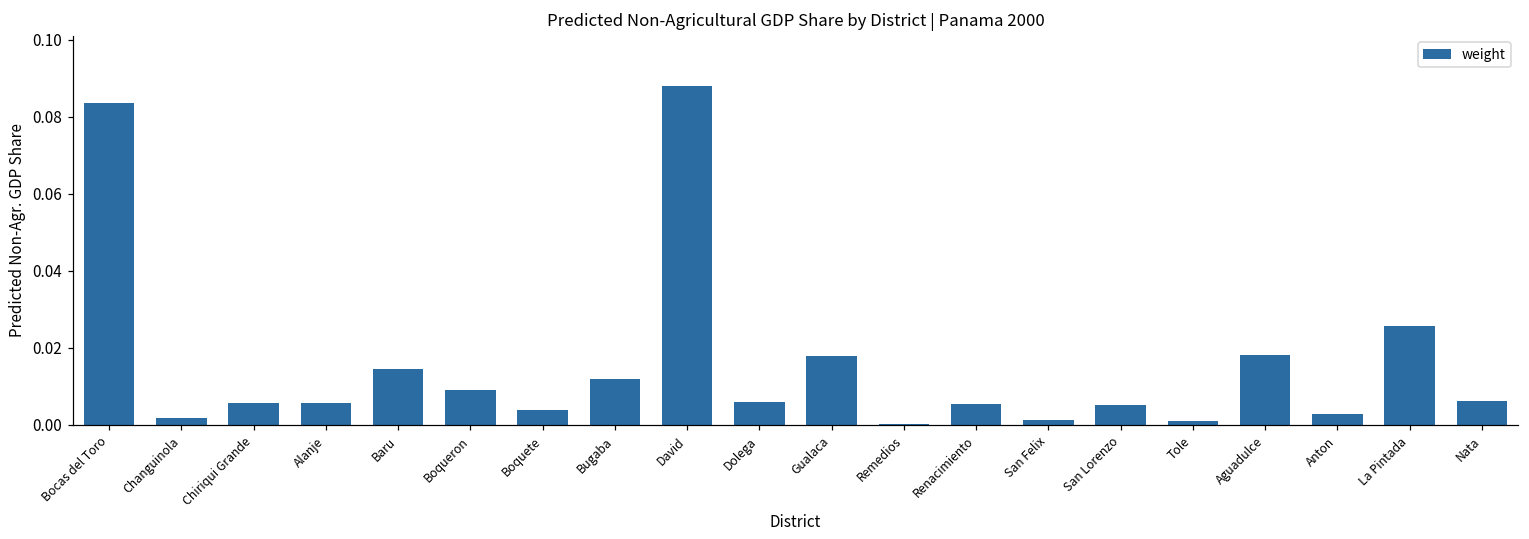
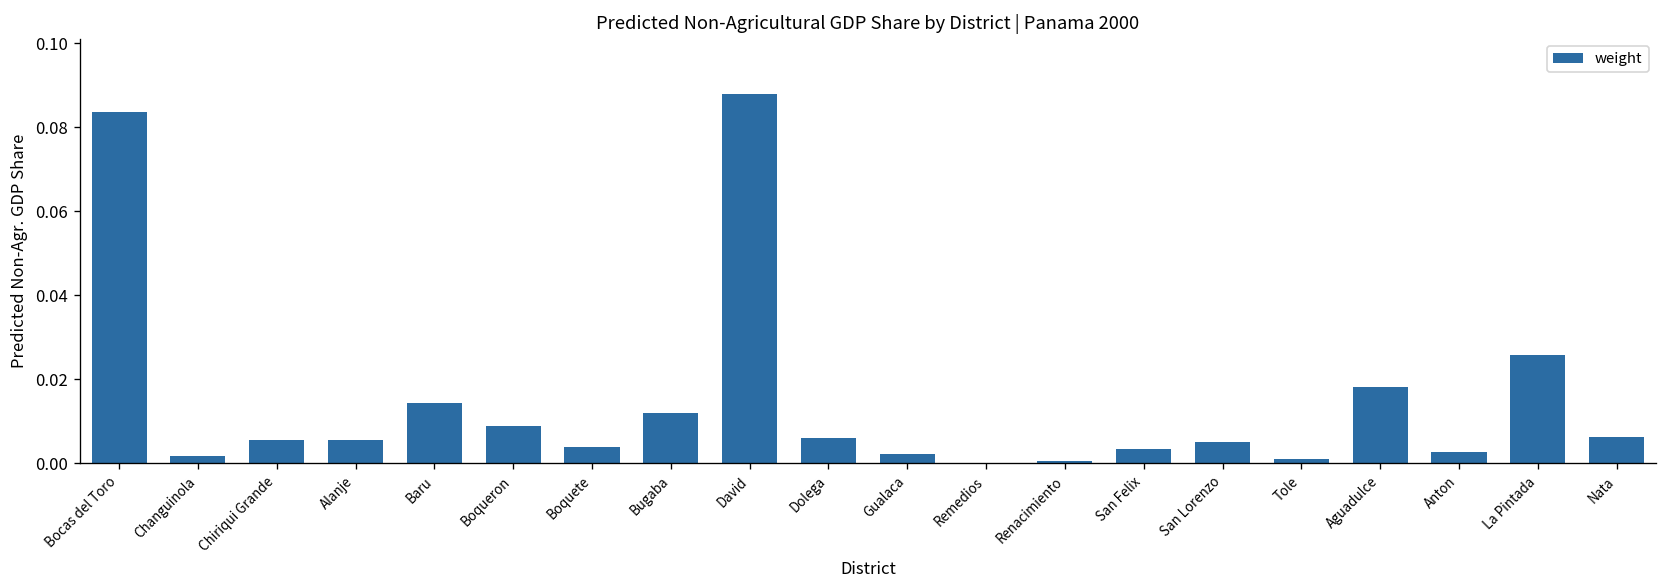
  {
    "Bocas del Toro": 0.084,
    "Changuinola": 0.002,
    "Chiriqui Grande": 0.006,
    "Alanje": 0.006,
    "Baru": 0.014,
    "Boqueron": 0.009,
    "Boquete": 0.004,
    "Bugaba": 0.012,
    "David": 0.088,
    "Dolega": 0.006,
-   "Gualaca": 0.018,
-   "Renacimiento": 0.005,
-   "San Felix": 0.001,
+   "Gualaca": 0.002,
+   "Renacimiento": 0.001,
+   "San Felix": 0.003,
    "San Lorenzo": 0.005,
    "Tole": 0.001,
    "Aguadulce": 0.018,
    "Anton": 0.003,
    "La Pintada": 0.026,
    "Nata": 0.006
  }
